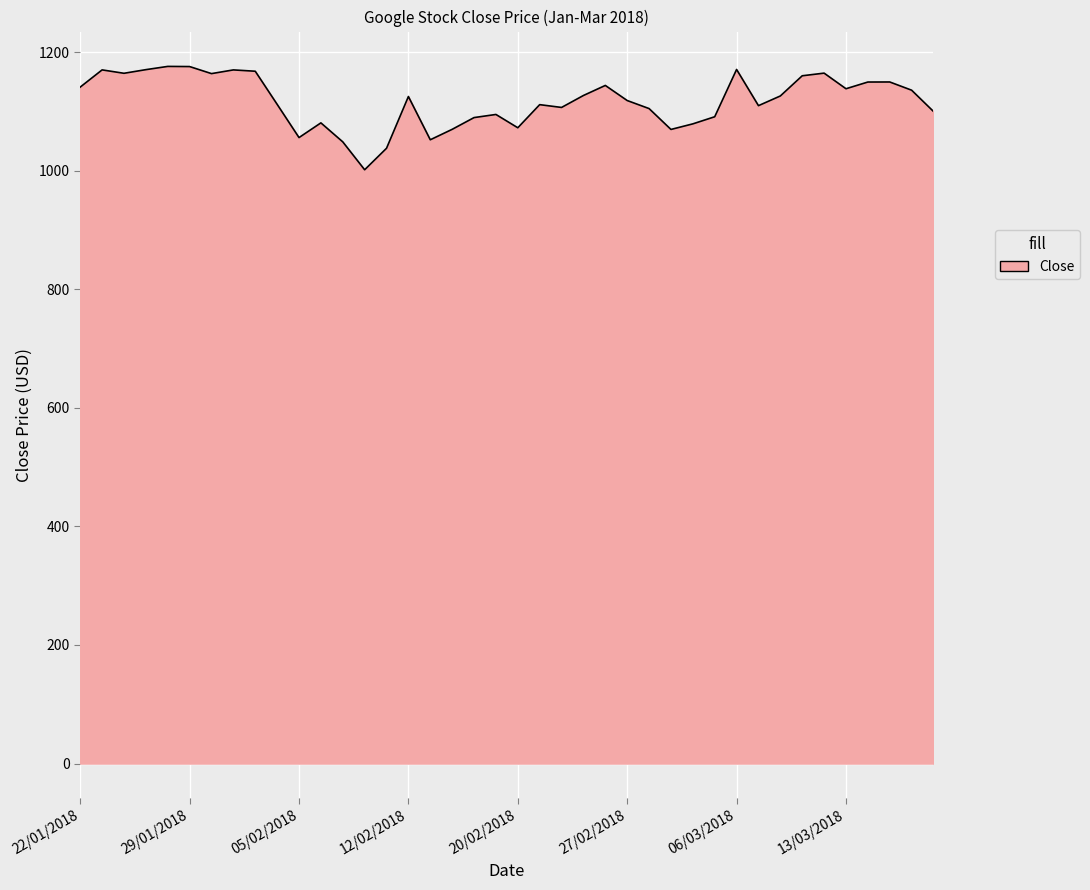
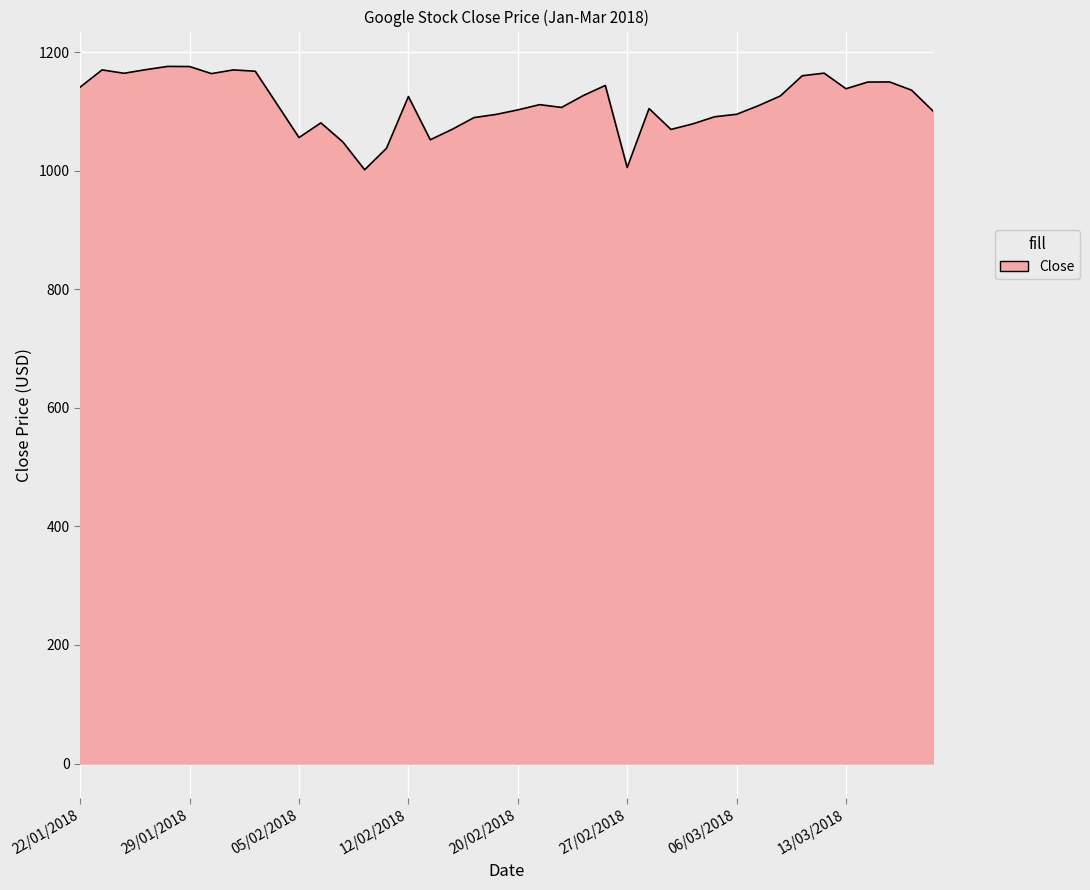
  {
    "22/01/2018": 1140,
    "29/01/2018": 1180,
    "05/02/2018": 1060,
    "12/02/2018": 1130,
-   "20/02/2018": 1070,
-   "27/02/2018": 1120,
-   "06/03/2018": 1170,
+   "20/02/2018": 1100,
+   "27/02/2018": 1010,
+   "06/03/2018": 1100,
    "13/03/2018": 1140
  }
